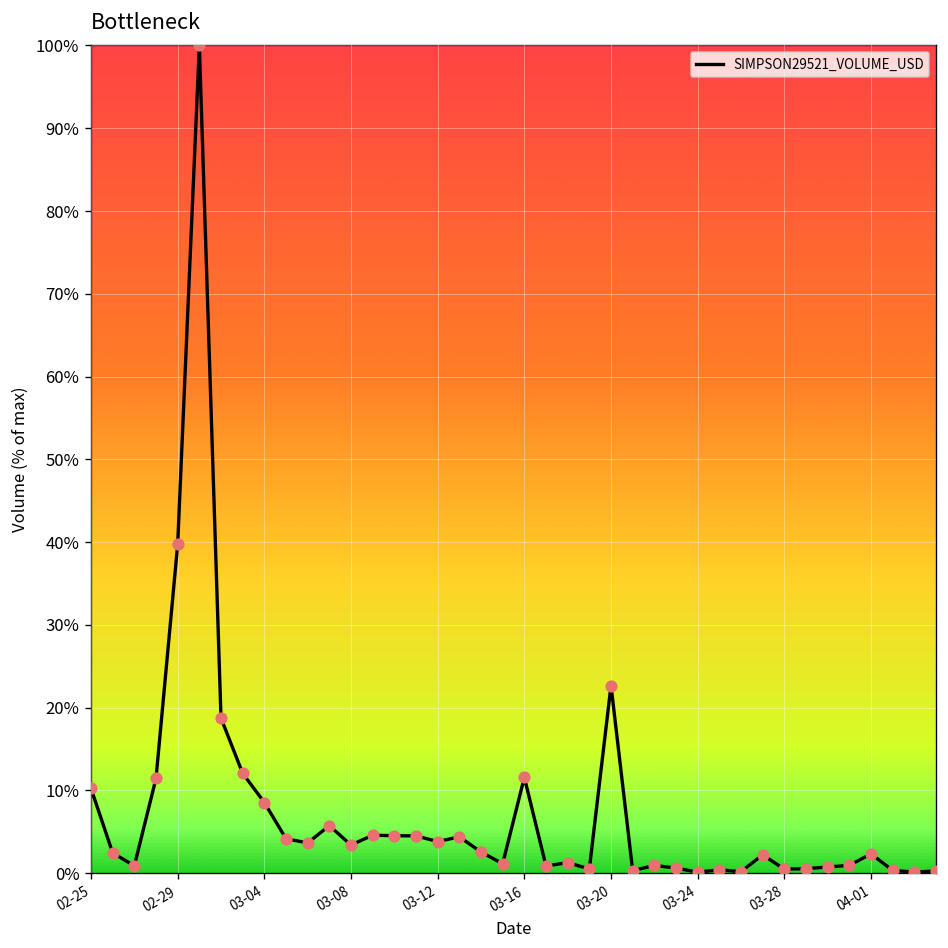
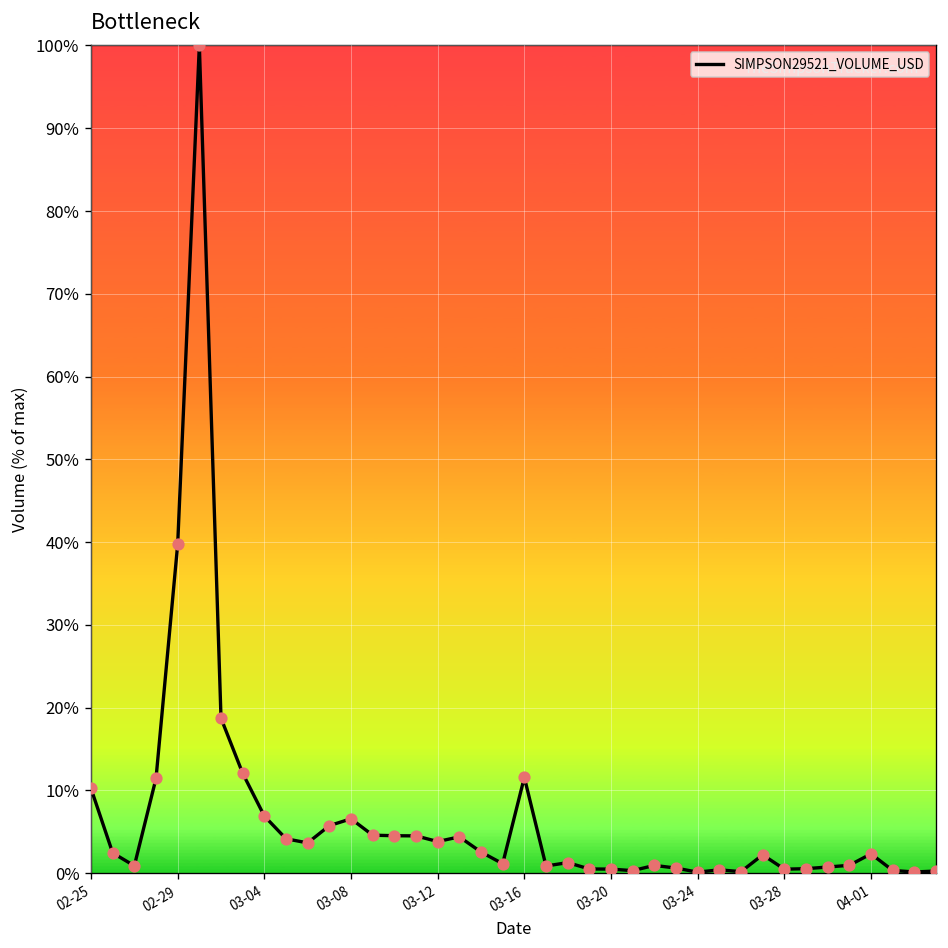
  {
    "02-25": "10%",
    "02-29": "40%",
-   "03-04": "9%",
-   "03-08": "3%",
+   "03-04": "7%",
+   "03-08": "7%",
    "03-12": "4%",
    "03-16": "12%",
-   "03-20": "23%",
+   "03-20": "0%",
    "03-24": "0%",
    "03-28": "0%",
    "04-01": "2%"
  }
